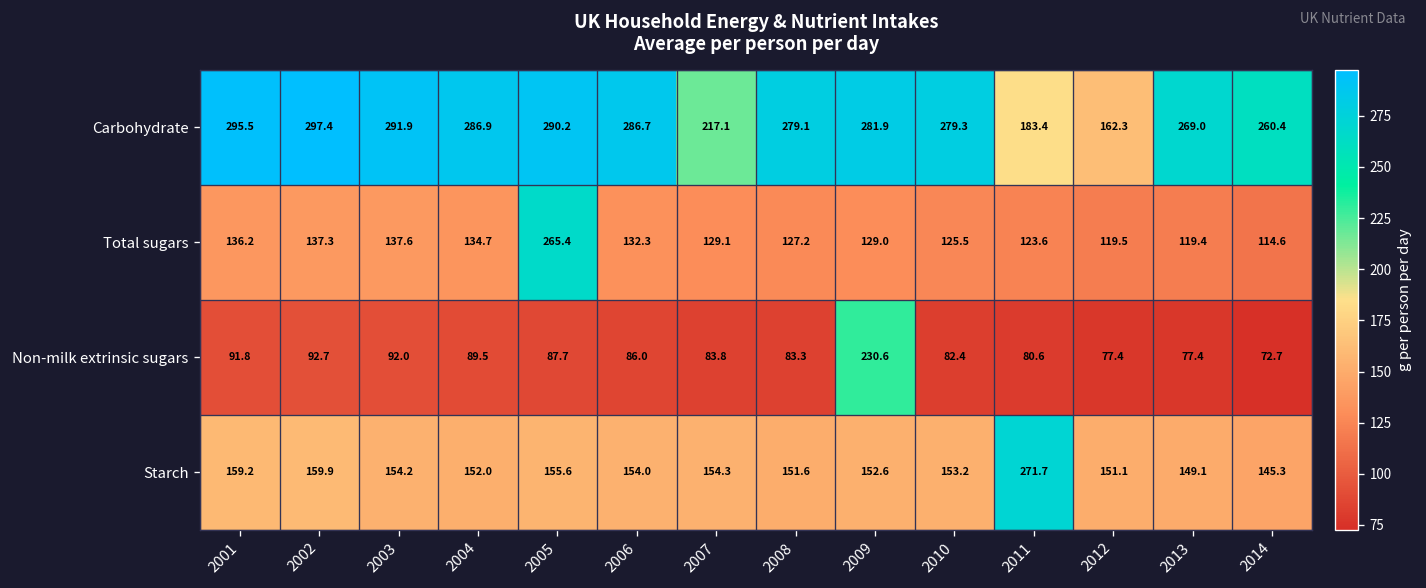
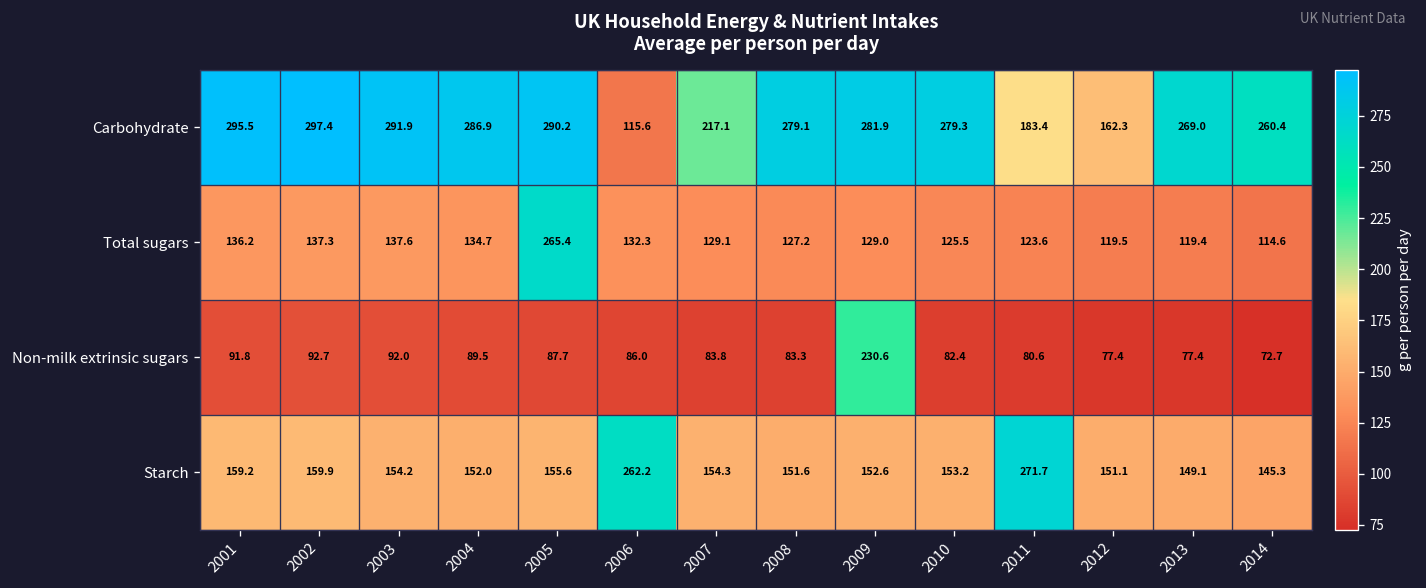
  {
    "Carbohydrate": {
      "2001": 295.5,
      "2002": 297.4,
      "2003": 291.9,
      "2004": 286.9,
      "2005": 290.2,
-     "2006": 286.7,
+     "2006": 115.6,
      "2007": 217.1,
      "2008": 279.1,
      "2009": 281.9,
      "2010": 279.3,
      "2011": 183.4,
      "2012": 162.3,
      "2013": 269.0,
      "2014": 260.4
    },
    "Total sugars": {
      "2001": 136.2,
      "2002": 137.3,
      "2003": 137.6,
      "2004": 134.7,
      "2005": 265.4,
      "2006": 132.3,
      "2007": 129.1,
      "2008": 127.2,
      "2009": 129.0,
      "2010": 125.5,
      "2011": 123.6,
      "2012": 119.5,
      "2013": 119.4,
      "2014": 114.6
    },
    "Non-milk extrinsic sugars": {
      "2001": 91.8,
      "2002": 92.7,
      "2003": 92.0,
      "2004": 89.5,
      "2005": 87.7,
      "2006": 86.0,
      "2007": 83.8,
      "2008": 83.3,
      "2009": 230.6,
      "2010": 82.4,
      "2011": 80.6,
      "2012": 77.4,
      "2013": 77.4,
      "2014": 72.7
    },
    "Starch": {
      "2001": 159.2,
      "2002": 159.9,
      "2003": 154.2,
      "2004": 152.0,
      "2005": 155.6,
-     "2006": 154.0,
+     "2006": 262.2,
      "2007": 154.3,
      "2008": 151.6,
      "2009": 152.6,
      "2010": 153.2,
      "2011": 271.7,
      "2012": 151.1,
      "2013": 149.1,
      "2014": 145.3
    }
  }
